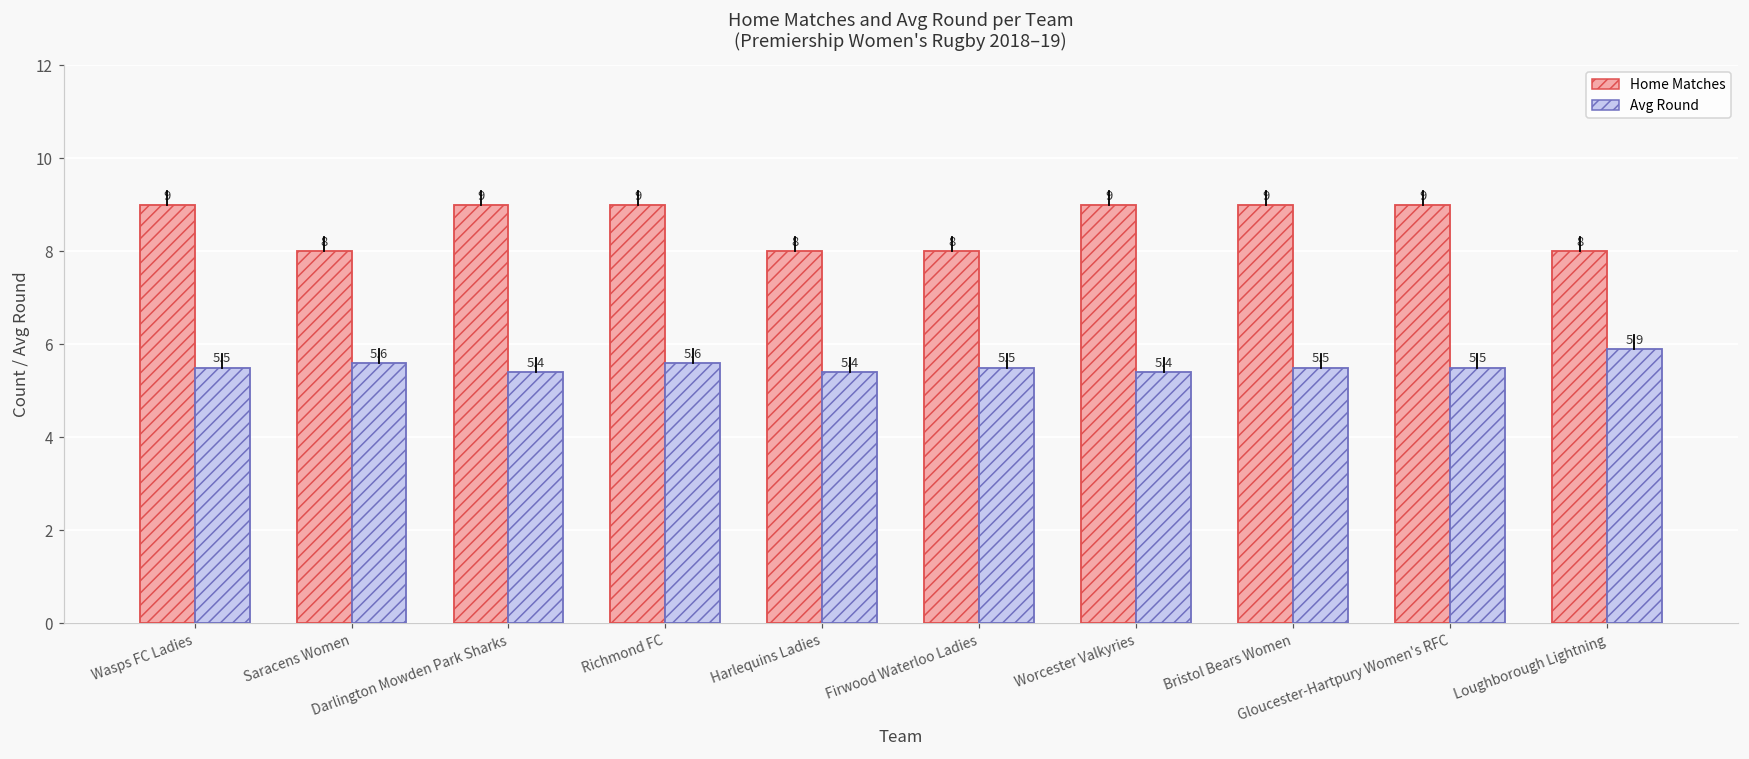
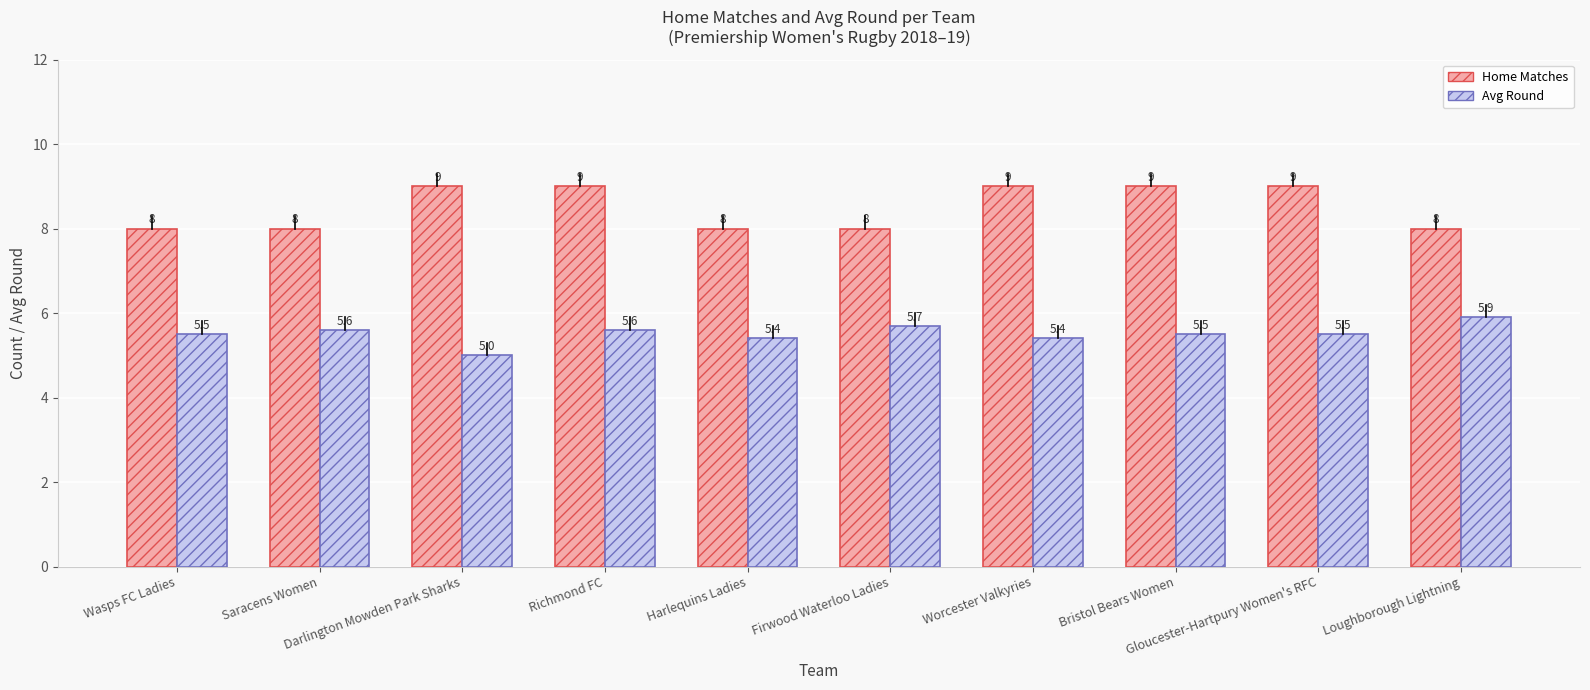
  {
    "Home Matches": {
-     "Wasps FC Ladies": 9
+     "Wasps FC Ladies": 8
    },
    "Avg Round": {
-     "Darlington Mowden Park Sharks": 5.4,
-     "Firwood Waterloo Ladies": 5.5
+     "Darlington Mowden Park Sharks": 5.0,
+     "Firwood Waterloo Ladies": 5.7
    }
  }
